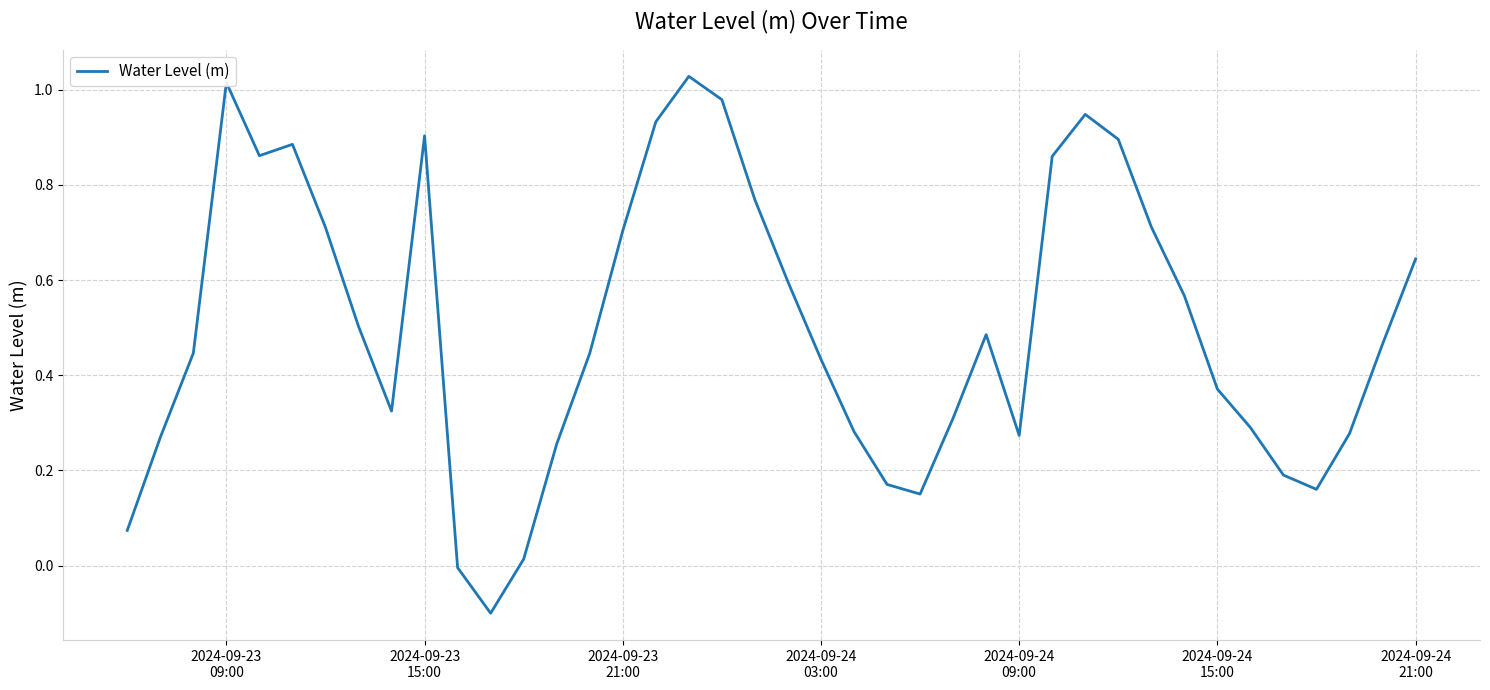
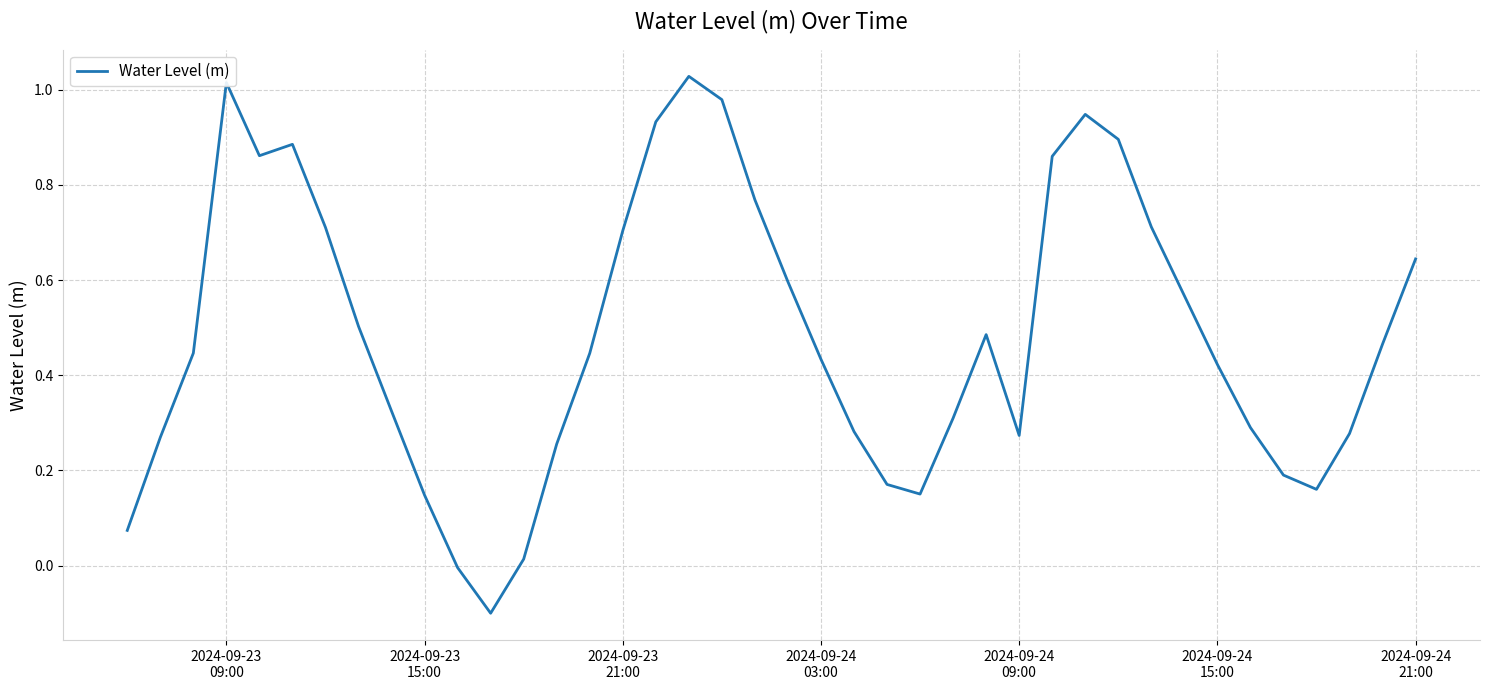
  {
-   "2024-09-23 15:00": 0.90,
+   "2024-09-23 15:00": 0.15,
    "2024-09-23 21:00": 0.70,
    "2024-09-24 03:00": 0.43,
    "2024-09-24 09:00": 0.27,
-   "2024-09-24 15:00": 0.37,
+   "2024-09-24 15:00": 0.42,
    "2024-09-24 21:00": 0.64
  }
